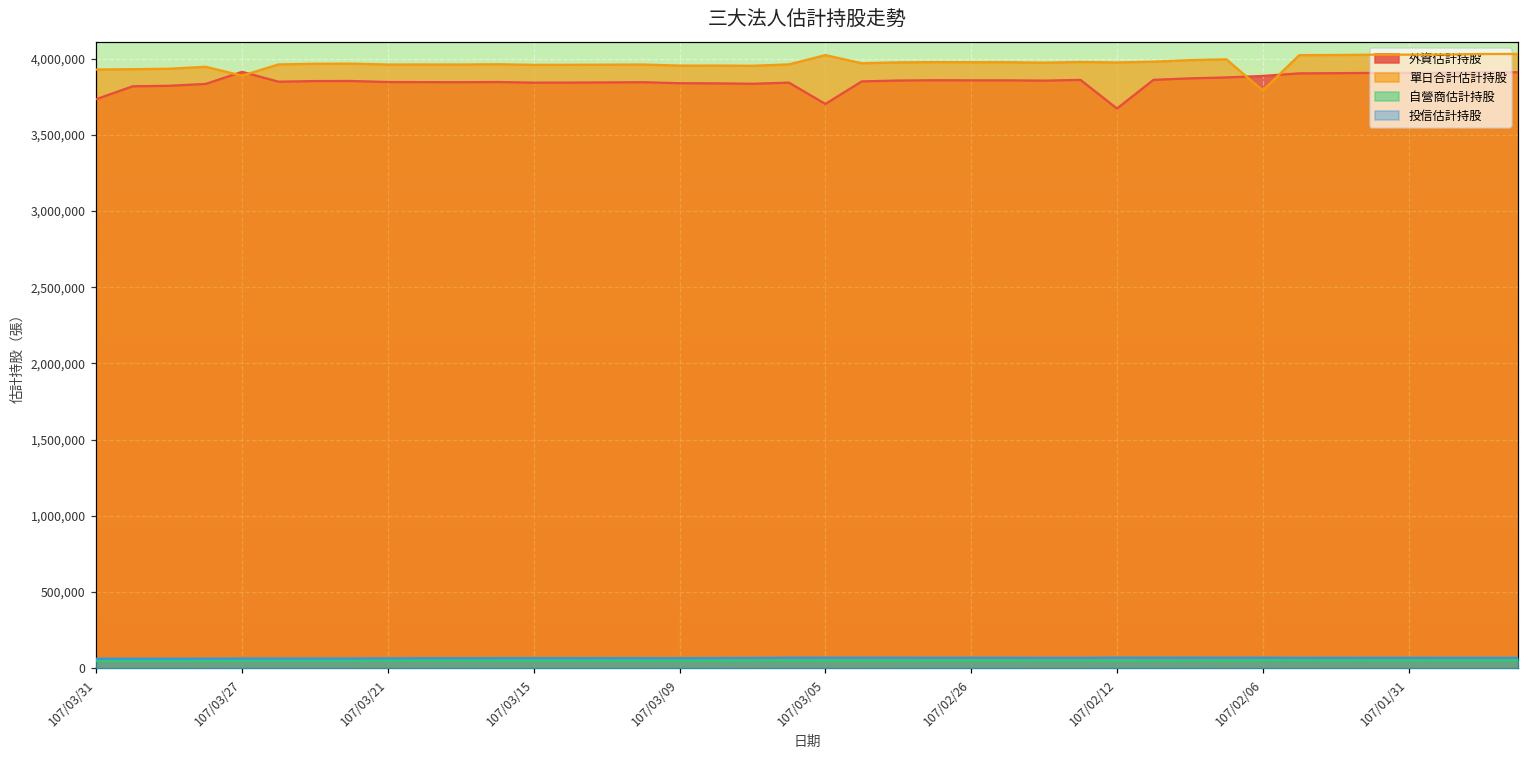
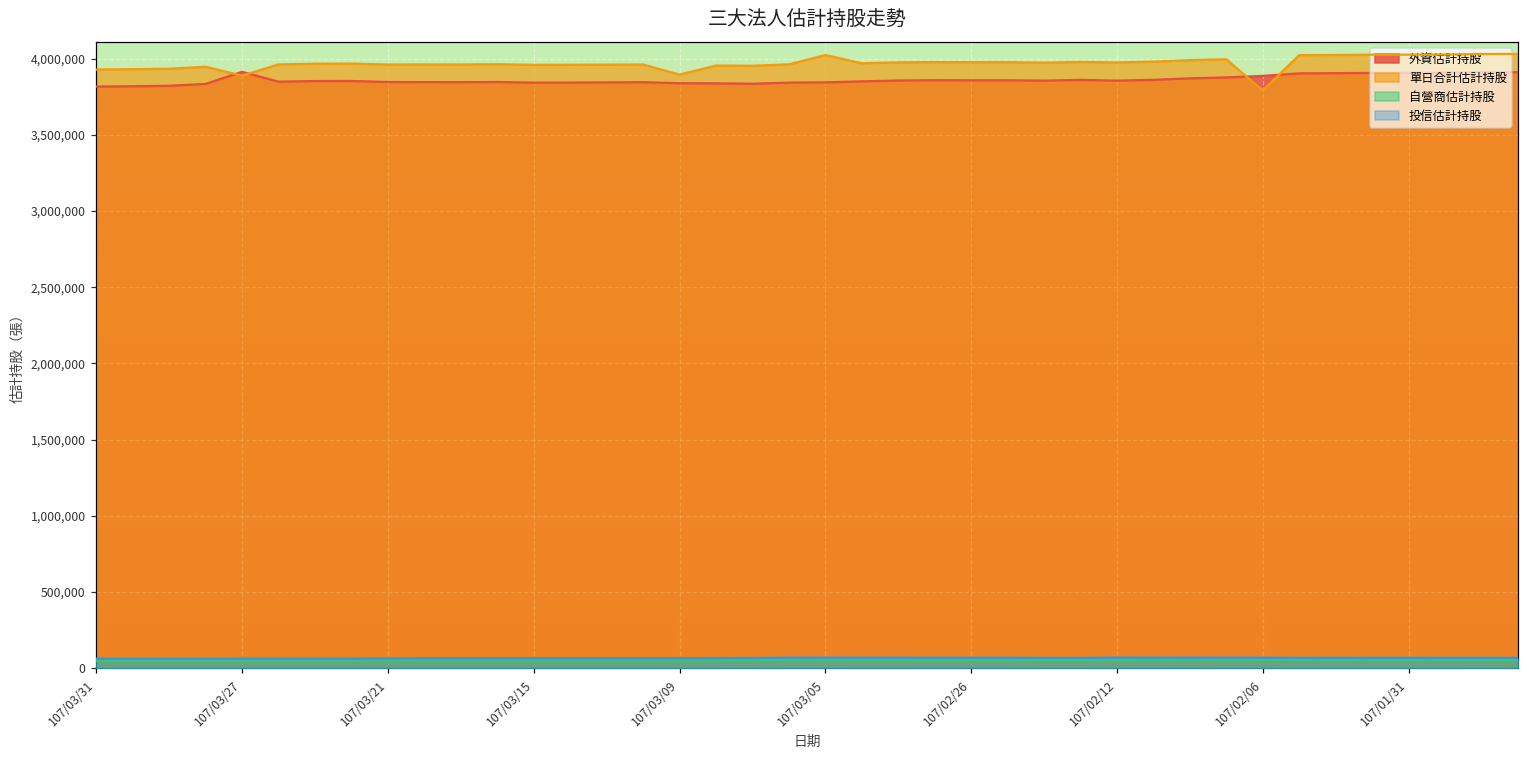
  {
    "外資估計持股": {
-     "107/03/31": "3,730,000",
+     "107/03/31": "3,820,000",
      "107/03/27": "3,910,000",
      "107/03/21": "3,850,000",
      "107/03/15": "3,840,000",
      "107/03/09": "3,840,000",
-     "107/03/05": "3,700,000",
+     "107/03/05": "3,840,000",
      "107/02/26": "3,860,000",
-     "107/02/12": "3,670,000",
+     "107/02/12": "3,860,000",
      "107/02/06": "3,890,000"
    },
    "單日合計估計持股": {
      "107/03/31": "3,930,000",
      "107/03/27": "3,890,000",
      "107/03/21": "3,960,000",
      "107/03/15": "3,960,000",
-     "107/03/09": "3,950,000",
+     "107/03/09": "3,900,000",
      "107/03/05": "4,020,000",
      "107/02/26": "3,980,000",
      "107/02/12": "3,980,000",
      "107/02/06": "3,790,000"
    },
    "自營商估計持股": {
      "107/03/05": "50,000",
      "107/02/26": "50,000",
      "107/02/12": "50,000"
    },
    "投信估計持股": {
      "107/03/05": "70,000",
      "107/02/26": "70,000",
      "107/02/12": "70,000"
    }
  }
